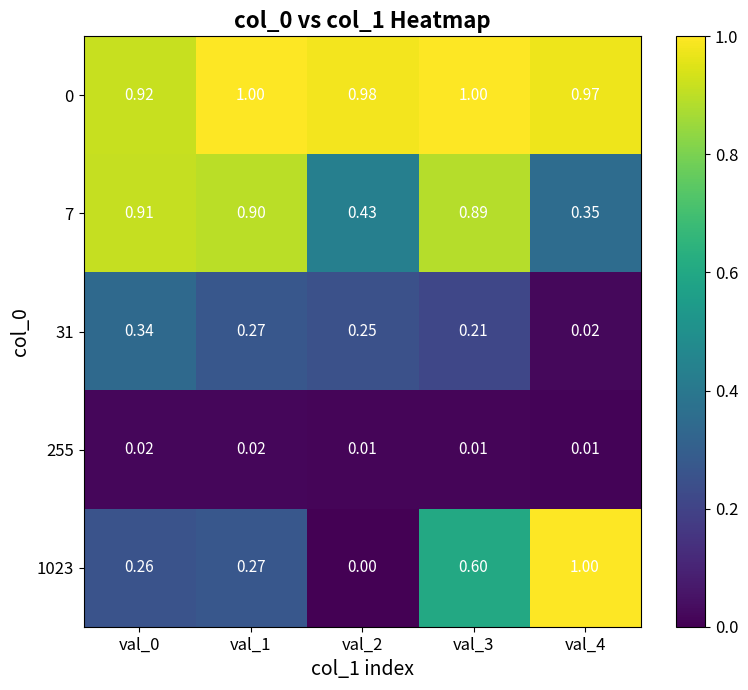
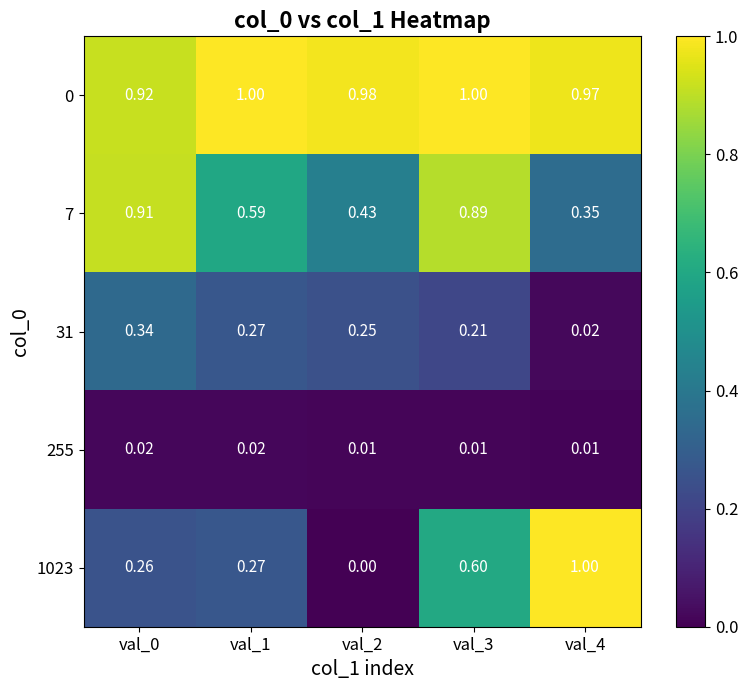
  {
    "0": {
      "val_0": 0.92,
      "val_1": 1.00,
      "val_2": 0.98,
      "val_3": 1.00,
      "val_4": 0.97
    },
    "7": {
      "val_0": 0.91,
-     "val_1": 0.90,
+     "val_1": 0.59,
      "val_2": 0.43,
      "val_3": 0.89,
      "val_4": 0.35
    },
    "31": {
      "val_0": 0.34,
      "val_1": 0.27,
      "val_2": 0.25,
      "val_3": 0.21,
      "val_4": 0.02
    },
    "255": {
      "val_0": 0.02,
      "val_1": 0.02,
      "val_2": 0.01,
      "val_3": 0.01,
      "val_4": 0.01
    },
    "1023": {
      "val_0": 0.26,
      "val_1": 0.27,
      "val_2": 0.00,
      "val_3": 0.60,
      "val_4": 1.00
    }
  }
